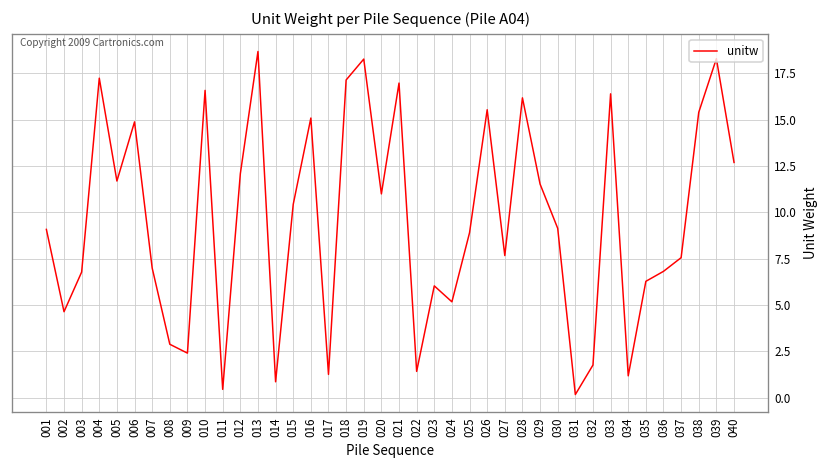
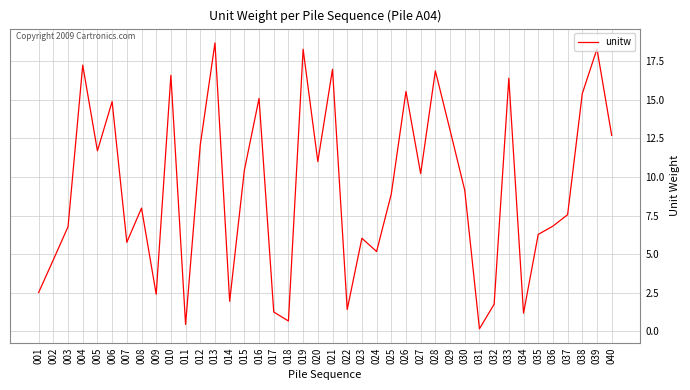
  {
-   "001": 9.1,
+   "001": 2.5,
    "002": 4.6,
    "003": 6.8,
    "005": 11.7,
    "006": 14.9,
-   "007": 7.0,
-   "008": 2.9,
+   "007": 5.8,
+   "008": 8.0,
    "009": 2.4,
    "010": 16.6,
    "011": 0.4,
    "012": 12.1,
    "013": 18.7,
-   "014": 0.9,
+   "014": 1.9,
    "015": 10.4,
    "016": 15.1,
    "017": 1.3,
-   "018": 17.1,
+   "018": 0.7,
    "019": 18.3,
    "020": 11.0,
    "021": 17.0,
    "022": 1.4,
    "023": 6.0,
    "024": 5.2,
    "025": 8.9,
    "026": 15.5,
-   "027": 7.7,
-   "028": 16.2,
-   "029": 11.5,
+   "027": 10.2,
+   "028": 16.9,
+   "029": 13.0,
    "030": 9.1,
    "031": 0.2,
    "032": 1.8,
    "033": 16.4,
    "034": 1.2,
    "035": 6.3,
    "036": 6.8,
    "037": 7.6,
    "038": 15.4,
    "040": 12.7
  }
